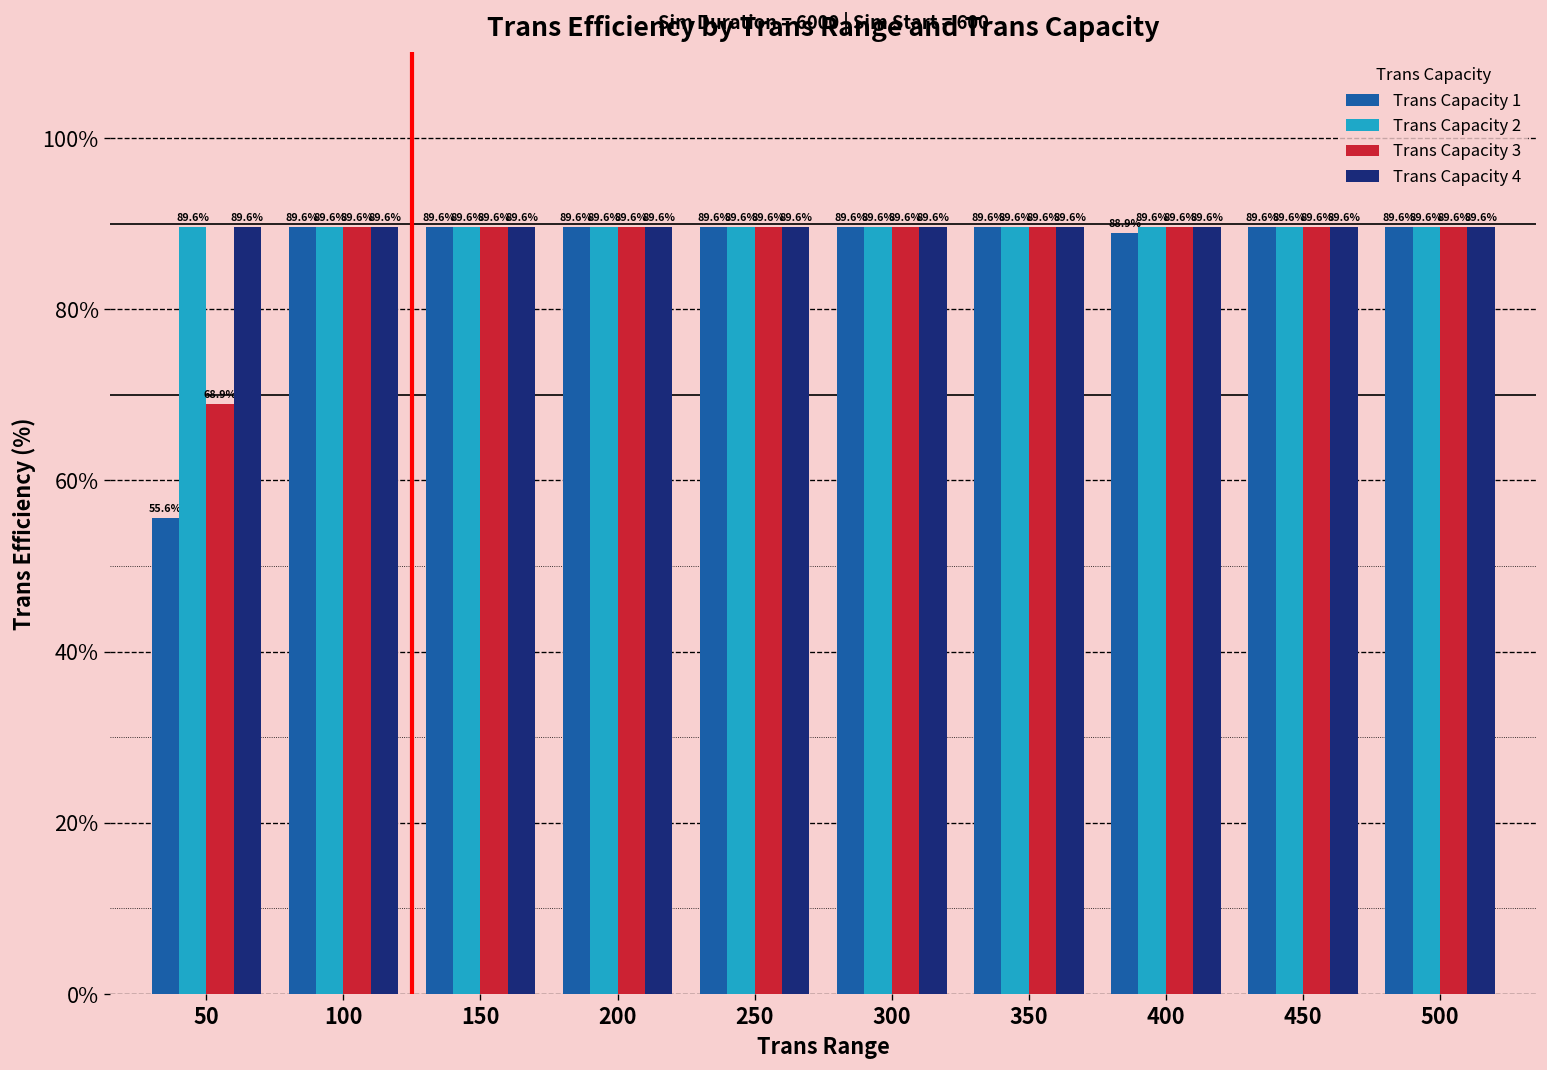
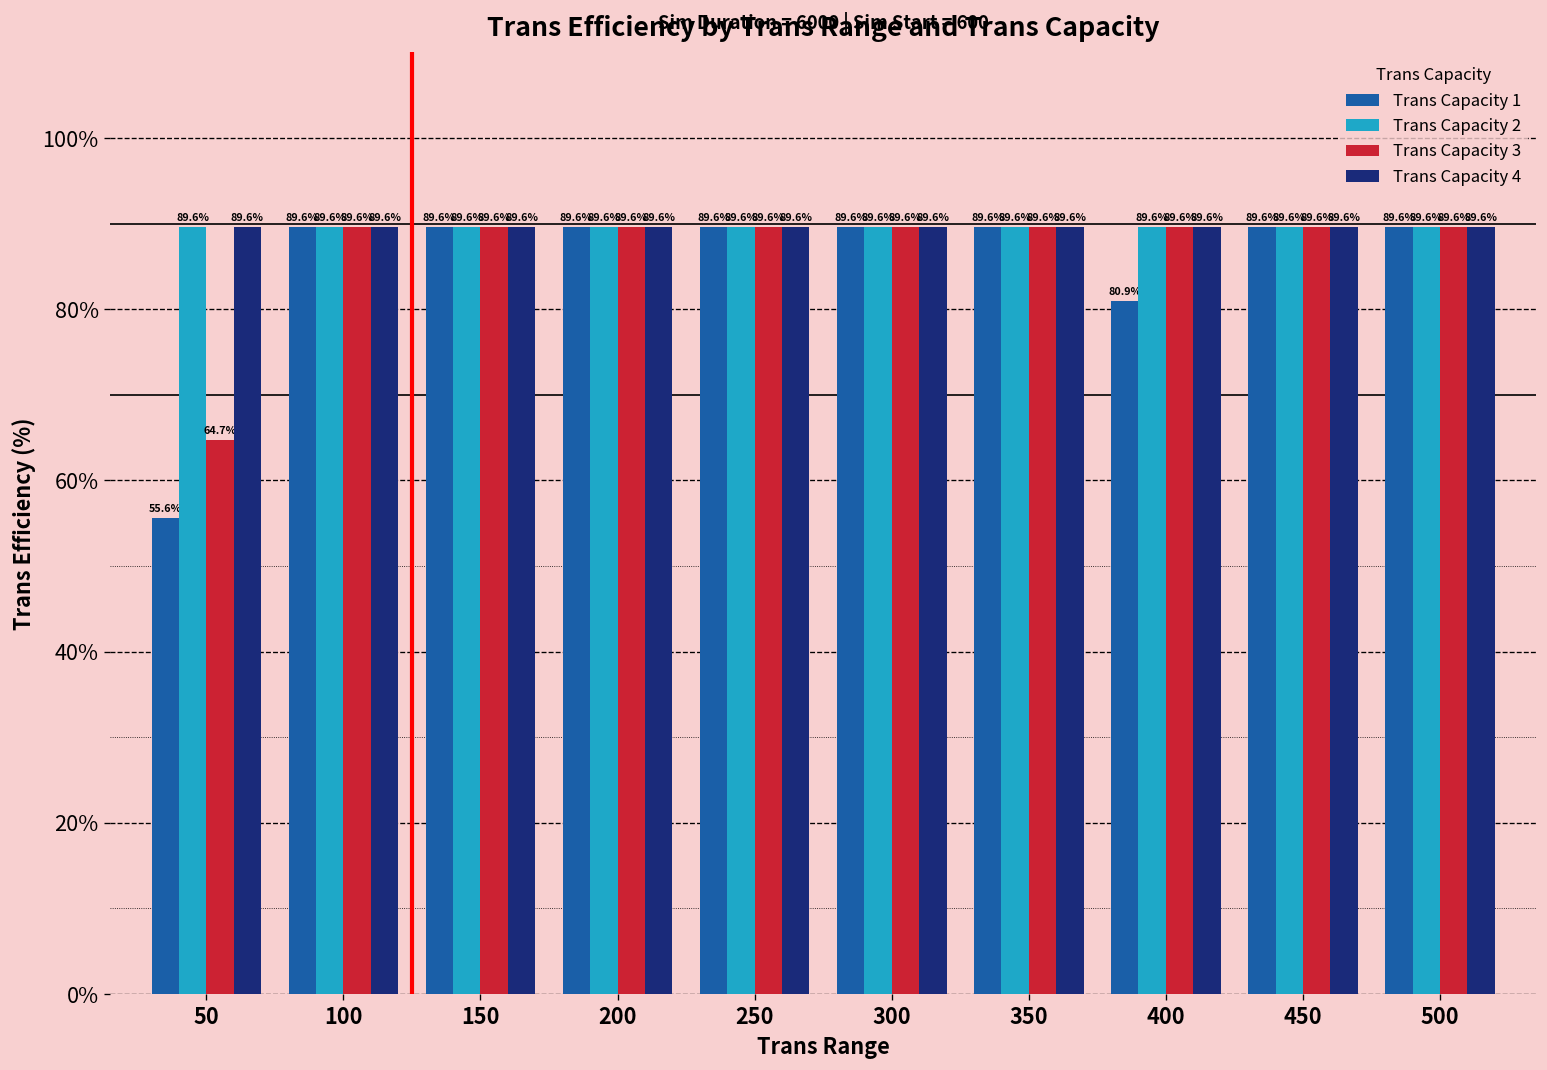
  {
    "Trans Capacity 1": {
      "50": "55.6%",
-     "400": "88.9%"
+     "400": "80.9%"
    },
    "Trans Capacity 2": {
      "50": "89.6%"
    },
    "Trans Capacity 3": {
-     "50": "68.9%"
+     "50": "64.7%"
    },
    "Trans Capacity 4": {
      "50": "89.6%"
    }
  }
